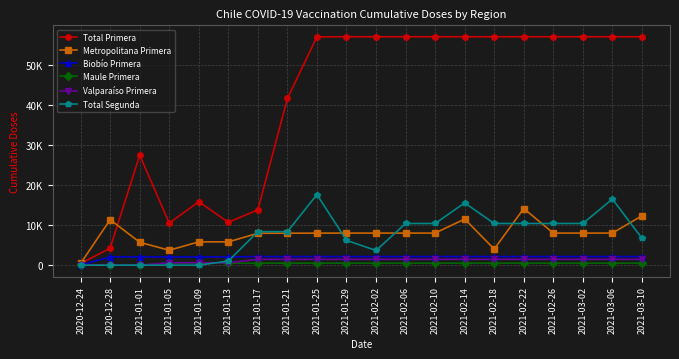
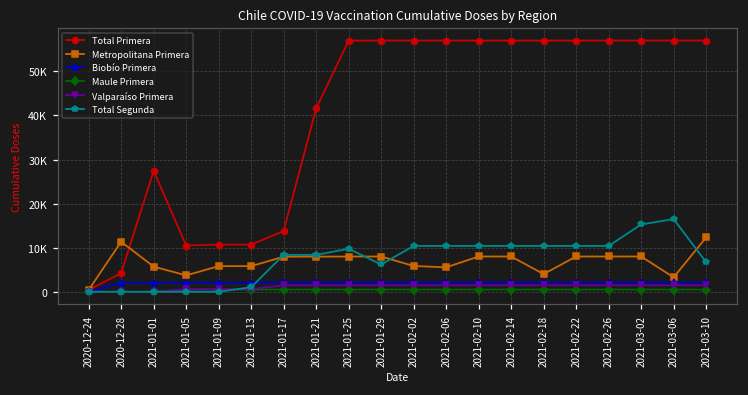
  {
    "Total Primera": {
      "2020-12-28": 4000,
      "2021-01-01": 27000,
      "2021-01-05": 10000,
-     "2021-01-09": 16000,
+     "2021-01-09": 11000,
      "2021-01-13": 11000,
      "2021-01-17": 14000,
      "2021-01-21": 42000,
      "2021-01-25": 57000,
      "2021-01-29": 57000,
      "2021-02-02": 57000,
      "2021-02-06": 57000,
      "2021-02-10": 57000,
      "2021-02-14": 57000,
      "2021-02-18": 57000,
      "2021-02-22": 57000,
      "2021-02-26": 57000,
      "2021-03-02": 57000,
      "2021-03-06": 57000,
      "2021-03-10": 57000
    },
    "Metropolitana Primera": {
      "2020-12-28": 11000,
      "2021-01-01": 6000,
      "2021-01-05": 4000,
      "2021-01-09": 6000,
      "2021-01-13": 6000,
      "2021-01-25": 8000,
      "2021-01-29": 8000,
-     "2021-02-02": 8000,
-     "2021-02-06": 8000,
+     "2021-02-02": 6000,
+     "2021-02-06": 6000,
      "2021-02-10": 8000,
-     "2021-02-14": 12000,
+     "2021-02-14": 8000,
      "2021-02-18": 4000,
-     "2021-02-22": 14000,
+     "2021-02-22": 8000,
      "2021-02-26": 8000,
      "2021-03-02": 8000,
-     "2021-03-06": 8000,
+     "2021-03-06": 3000,
      "2021-03-10": 12000
    },
    "Biobío Primera": {
      "2020-12-28": 2000,
      "2021-01-01": 2000,
      "2021-01-05": 2000,
      "2021-01-09": 2000,
      "2021-01-13": 2000,
      "2021-01-17": 2000,
      "2021-01-21": 2000,
      "2021-01-25": 2000,
      "2021-01-29": 2000,
      "2021-02-02": 2000,
      "2021-02-06": 2000,
      "2021-02-10": 2000,
      "2021-02-14": 2000,
      "2021-02-18": 2000,
      "2021-02-22": 2000,
      "2021-02-26": 2000,
      "2021-03-02": 2000,
      "2021-03-06": 2000,
      "2021-03-10": 2000
    },
    "Maule Primera": {
      "2021-01-17": 1000,
      "2021-01-21": 1000,
      "2021-01-25": 1000,
      "2021-01-29": 1000,
      "2021-02-02": 1000,
      "2021-02-06": 1000,
      "2021-02-10": 1000,
      "2021-02-14": 1000,
      "2021-02-18": 1000,
      "2021-02-22": 1000,
      "2021-02-26": 1000,
      "2021-03-02": 1000,
      "2021-03-06": 1000,
      "2021-03-10": 1000
    },
    "Valparaíso Primera": {
      "2021-01-17": 1000,
      "2021-01-21": 1000,
      "2021-01-25": 1000,
      "2021-01-29": 1000,
      "2021-02-02": 1000,
      "2021-02-06": 1000,
      "2021-02-10": 1000,
      "2021-02-14": 1000,
      "2021-02-18": 1000,
      "2021-02-22": 1000,
      "2021-02-26": 1000,
      "2021-03-02": 1000,
      "2021-03-06": 1000,
      "2021-03-10": 1000
    },
    "Total Segunda": {
-     "2021-01-25": 18000,
+     "2021-01-25": 10000,
      "2021-01-29": 6000,
-     "2021-02-02": 4000,
+     "2021-02-02": 10000,
      "2021-02-06": 10000,
      "2021-02-10": 10000,
-     "2021-02-14": 16000,
+     "2021-02-14": 10000,
      "2021-02-18": 10000,
      "2021-02-22": 10000,
      "2021-02-26": 10000,
-     "2021-03-02": 10000,
+     "2021-03-02": 15000,
      "2021-03-06": 16000,
      "2021-03-10": 7000
    }
  }
